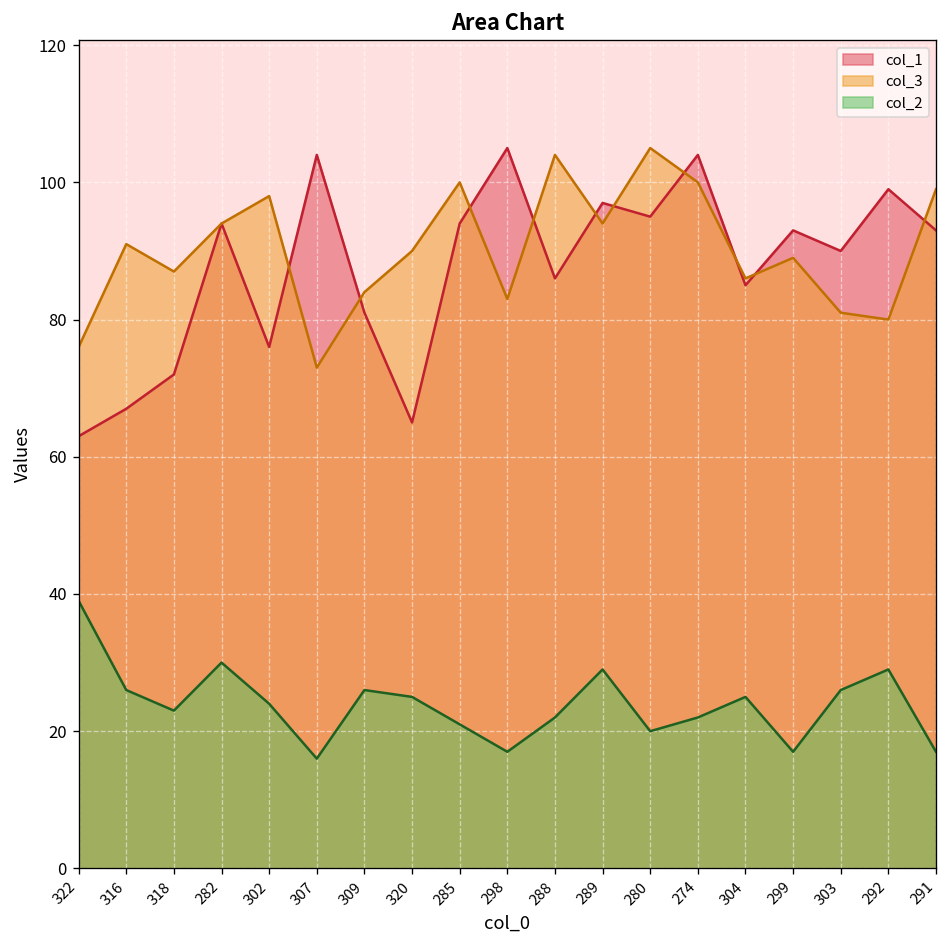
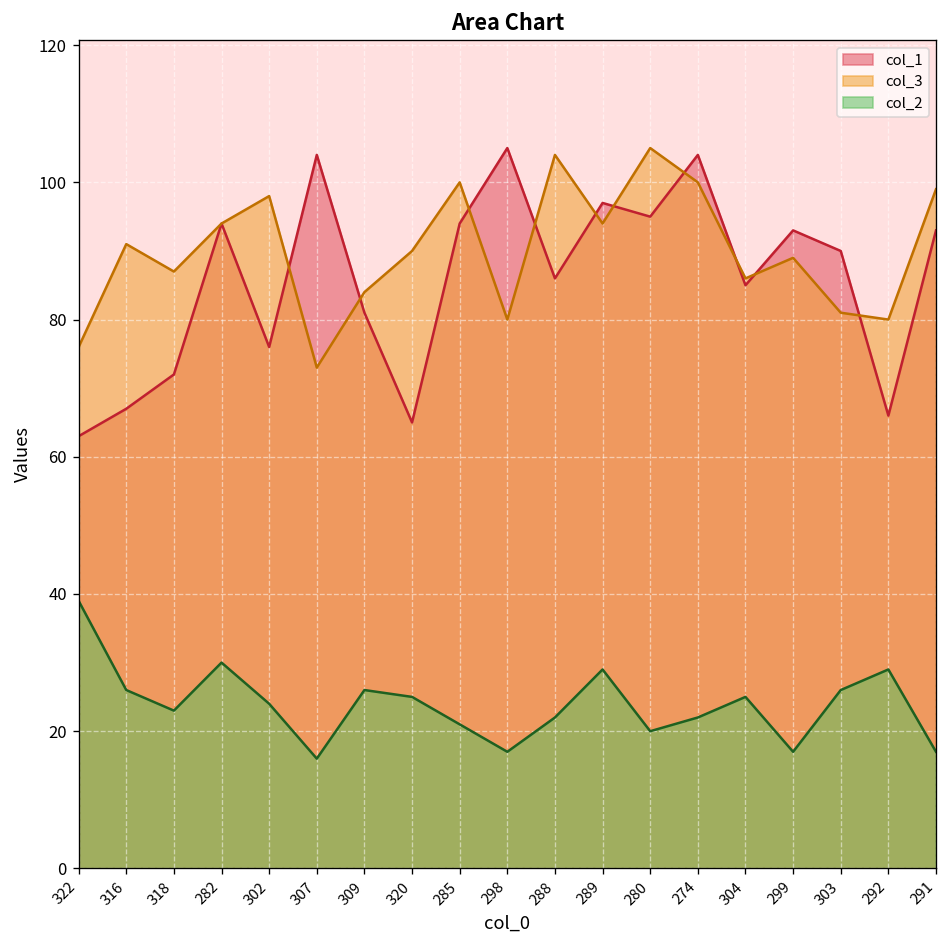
  {
    "col_1": {
      "322": 63,
      "316": 67,
      "318": 72,
      "302": 76,
      "307": 104,
      "309": 81,
      "320": 65,
      "285": 94,
      "298": 105,
      "288": 86,
      "289": 97,
      "280": 95,
      "274": 104,
      "304": 85,
      "299": 93,
      "303": 90,
-     "292": 99,
+     "292": 66,
      "291": 93
    },
    "col_3": {
      "322": 76,
      "316": 91,
      "318": 87,
      "302": 98,
      "307": 73,
      "309": 84,
      "320": 90,
      "285": 100,
-     "298": 83,
+     "298": 80,
      "288": 104,
      "289": 94,
      "280": 105,
      "274": 100,
      "304": 86,
      "299": 89,
      "303": 81,
      "292": 80,
      "291": 99
    },
    "col_2": {
      "322": 39,
      "316": 26,
      "318": 23,
      "282": 30,
      "302": 24,
      "307": 16,
      "309": 26,
      "320": 25,
      "285": 21,
      "298": 17,
      "288": 22,
      "289": 29,
      "280": 20,
      "274": 22,
      "304": 25,
      "299": 17,
      "303": 26,
      "292": 29,
      "291": 17
    }
  }
